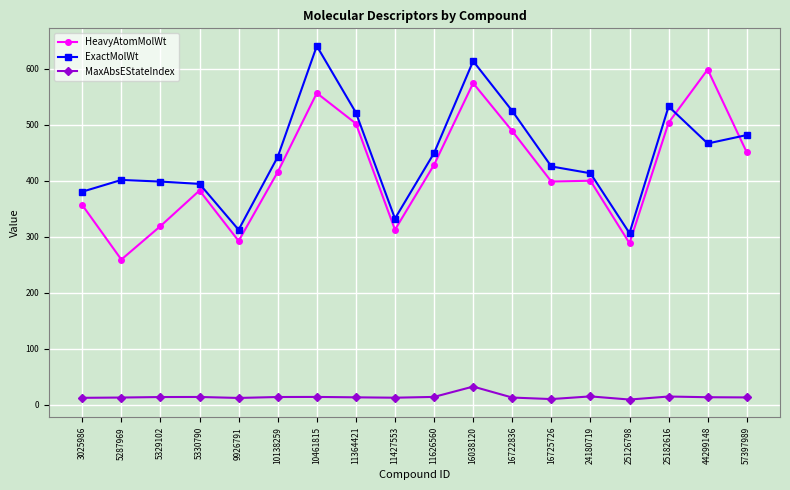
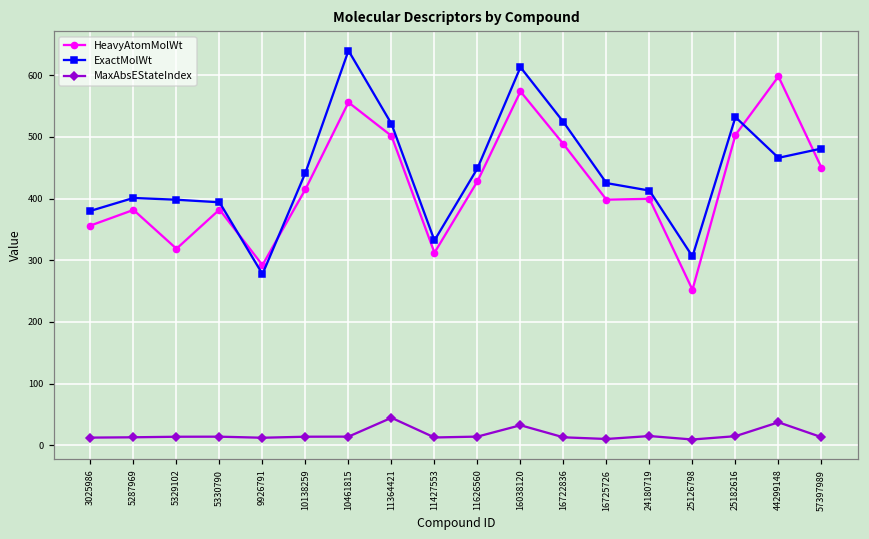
  {
    "HeavyAtomMolWt": {
      "3025986": 360,
-     "5287969": 260,
+     "5287969": 380,
      "5329102": 320,
      "5330790": 380,
      "9926791": 290,
      "10138259": 420,
      "10461815": 560,
      "11364421": 500,
      "11427553": 310,
      "11626560": 430,
      "16038120": 570,
      "16722836": 490,
      "16725726": 400,
      "24180719": 400,
-     "25126798": 290,
+     "25126798": 250,
      "25182616": 500,
      "44299148": 600,
      "57397989": 450
    },
    "ExactMolWt": {
      "3025986": 380,
      "5287969": 400,
      "5329102": 400,
      "5330790": 390,
-     "9926791": 310,
+     "9926791": 280,
      "10138259": 440,
      "10461815": 640,
      "11364421": 520,
      "11427553": 330,
      "11626560": 450,
      "16038120": 610,
      "16722836": 520,
      "16725726": 430,
      "24180719": 410,
      "25126798": 310,
      "25182616": 530,
      "44299148": 470,
      "57397989": 480
    },
    "MaxAbsEStateIndex": {
      "3025986": 10,
      "5287969": 10,
      "5329102": 10,
      "5330790": 10,
      "9926791": 10,
      "10138259": 10,
      "10461815": 10,
-     "11364421": 10,
+     "11364421": 40,
      "11427553": 10,
      "11626560": 10,
      "16038120": 30,
      "16722836": 10,
      "16725726": 10,
      "24180719": 10,
      "25126798": 10,
      "25182616": 10,
-     "44299148": 10,
+     "44299148": 40,
      "57397989": 10
    }
  }
